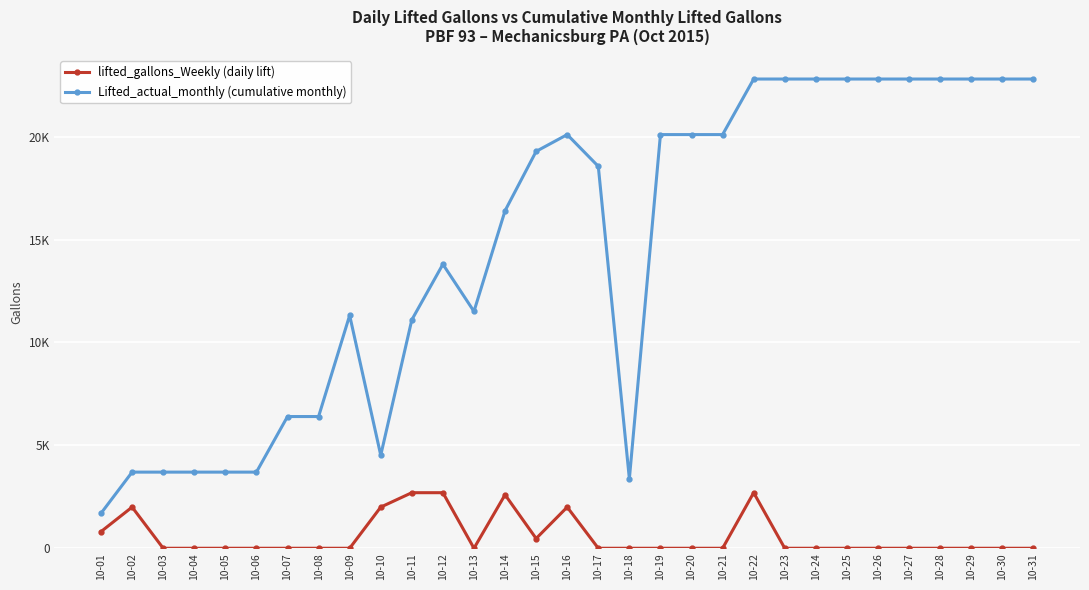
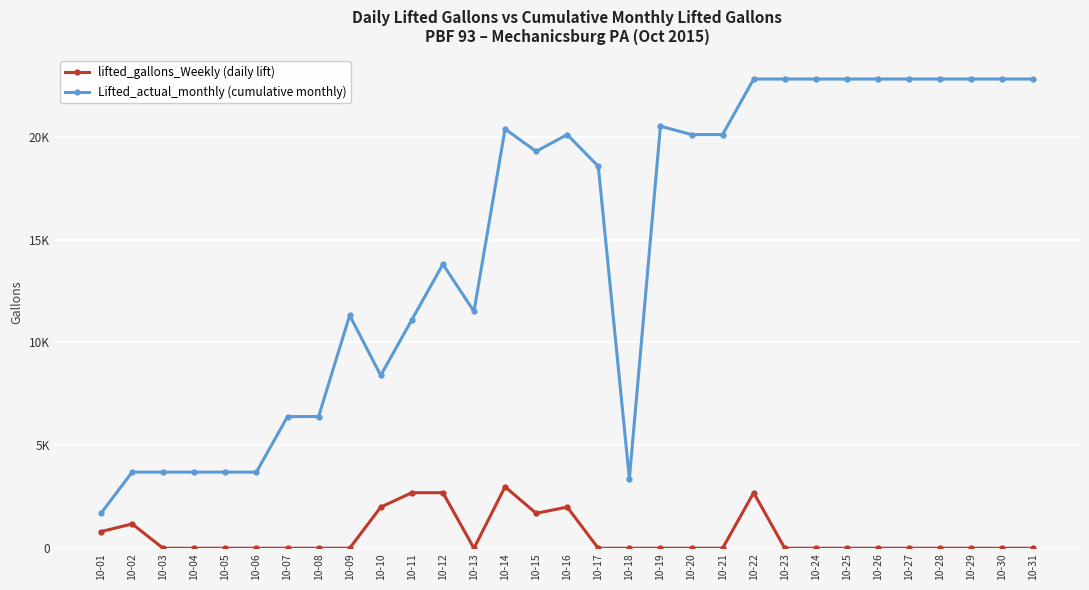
  {
    "lifted_gallons_Weekly (daily lift)": {
      "10-01": 800,
-     "10-02": 2000,
+     "10-02": 1200,
      "10-03": 0,
      "10-04": 0,
      "10-05": 0,
      "10-06": 0,
      "10-07": 0,
      "10-08": 0,
      "10-09": 0,
      "10-10": 2000,
      "10-11": 2700,
      "10-12": 2700,
      "10-13": 0,
-     "10-14": 2600,
-     "10-15": 500,
+     "10-14": 3000,
+     "10-15": 1700,
      "10-16": 2000,
      "10-17": 0,
      "10-18": 0,
      "10-19": 0,
      "10-20": 0,
      "10-21": 0,
      "10-22": 2700,
      "10-23": 0,
      "10-24": 0,
      "10-25": 0,
      "10-26": 0,
      "10-27": 0,
      "10-28": 0,
      "10-29": 0,
      "10-30": 0,
      "10-31": 0
    },
    "Lifted_actual_monthly (cumulative monthly)": {
      "10-01": 1700,
      "10-02": 3700,
      "10-03": 3700,
      "10-04": 3700,
      "10-05": 3700,
      "10-06": 3700,
      "10-07": 6400,
      "10-08": 6400,
      "10-09": 11300,
-     "10-10": 4500,
+     "10-10": 8400,
      "10-11": 11100,
      "10-12": 13800,
      "10-13": 11500,
-     "10-14": 16400,
+     "10-14": 20400,
      "10-15": 19300,
      "10-16": 20100,
      "10-17": 18600,
      "10-18": 3400,
-     "10-19": 20100,
+     "10-19": 20500,
      "10-20": 20100,
      "10-21": 20100,
      "10-22": 22800,
      "10-23": 22800,
      "10-24": 22800,
      "10-25": 22800,
      "10-26": 22800,
      "10-27": 22800,
      "10-28": 22800,
      "10-29": 22800,
      "10-30": 22800,
      "10-31": 22800
    }
  }
